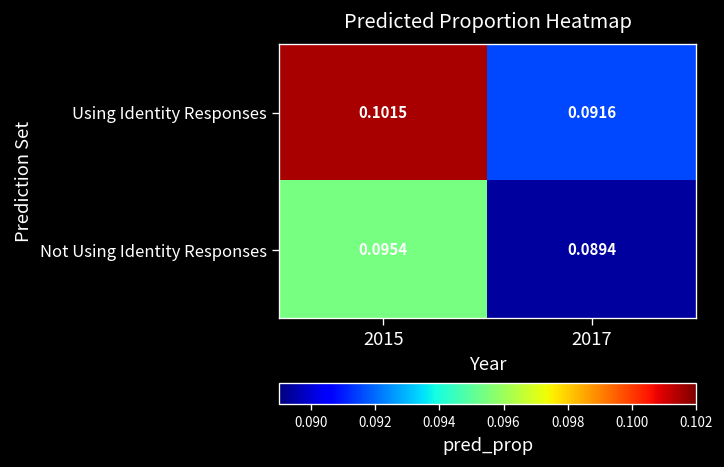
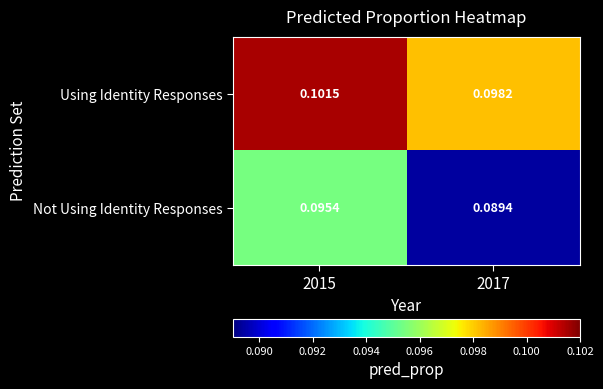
  {
    "Using Identity Responses": {
      "2015": 0.1015,
-     "2017": 0.0916
+     "2017": 0.0982
    },
    "Not Using Identity Responses": {
      "2015": 0.0954,
      "2017": 0.0894
    }
  }
